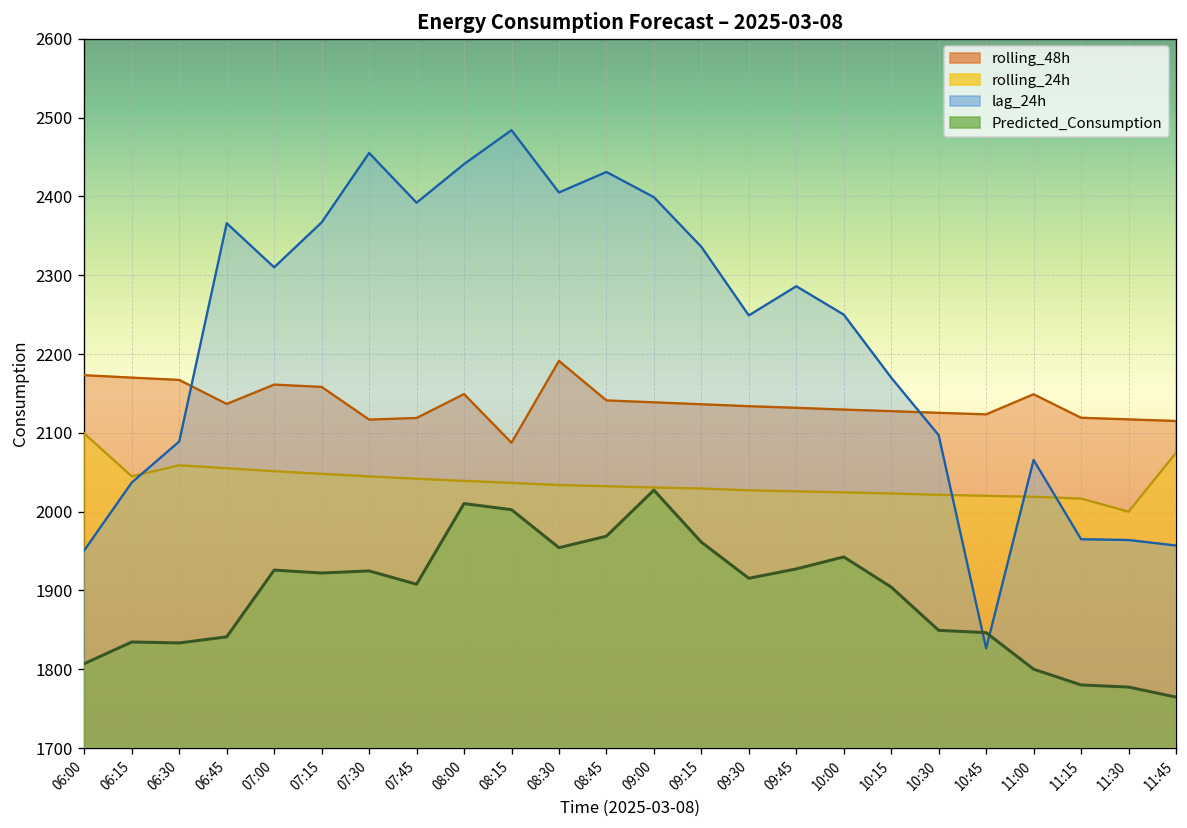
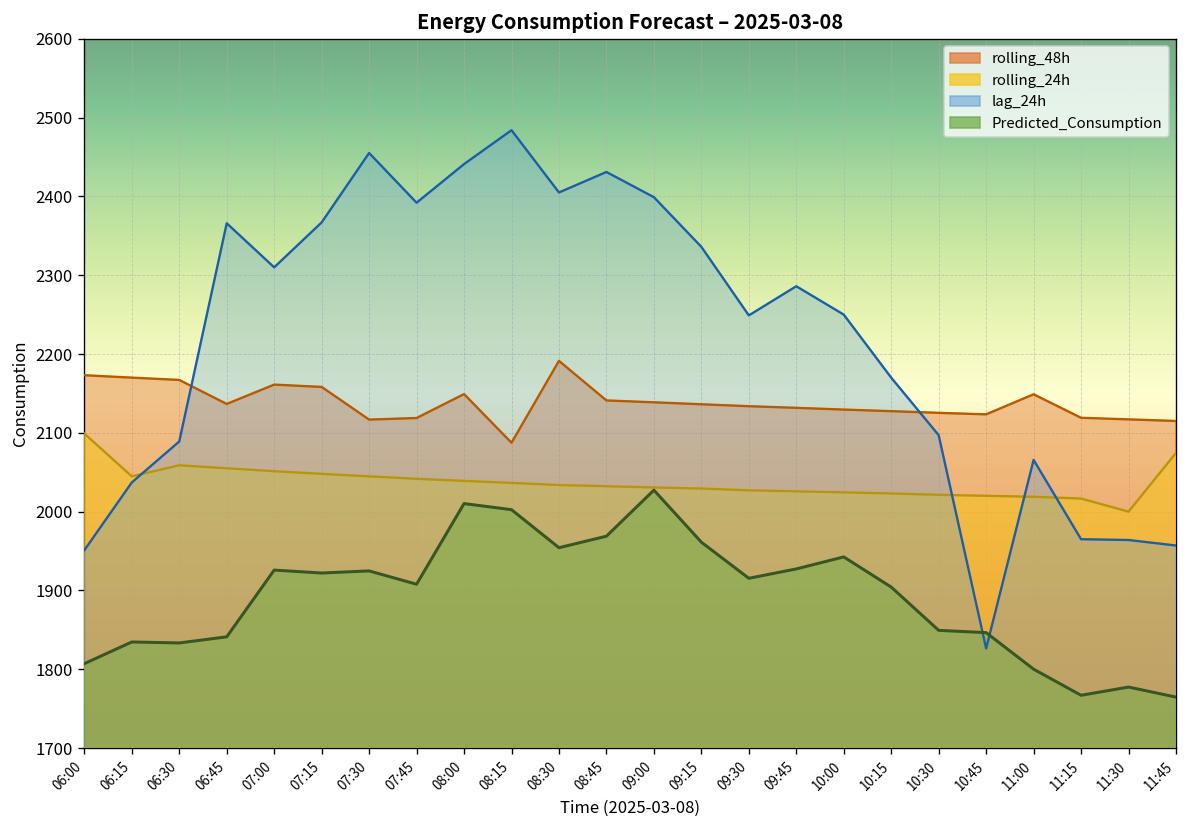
  {
    "rolling_48h": {
      "06:00": 2170,
      "06:15": 2170,
      "06:30": 2170,
      "06:45": 2140,
      "07:00": 2160,
      "07:15": 2160,
      "07:30": 2120,
      "07:45": 2120,
      "08:00": 2150,
      "08:15": 2090,
      "08:30": 2190,
      "08:45": 2140,
      "09:00": 2140,
      "09:15": 2140,
      "09:30": 2130,
      "09:45": 2130,
      "10:00": 2130,
      "10:15": 2130,
      "10:30": 2130,
      "10:45": 2120,
      "11:00": 2150,
      "11:15": 2120,
      "11:30": 2120,
      "11:45": 2120
    },
    "rolling_24h": {
      "06:00": 2100,
      "06:15": 2040,
      "06:30": 2060,
      "06:45": 2060,
      "07:00": 2050,
      "07:15": 2050,
      "07:30": 2040,
      "07:45": 2040,
      "08:00": 2040,
      "08:15": 2040,
      "08:30": 2030,
      "08:45": 2030,
      "09:15": 2030,
      "09:30": 2030,
      "09:45": 2030,
      "10:00": 2020,
      "10:15": 2020,
      "10:30": 2020,
      "10:45": 2020,
      "11:00": 2020,
      "11:15": 2020,
      "11:30": 2000,
      "11:45": 2070
    },
    "lag_24h": {
      "06:00": 1950,
      "06:15": 2040,
      "06:30": 2090,
      "06:45": 2370,
      "07:00": 2310,
      "07:15": 2370,
      "07:30": 2460,
      "07:45": 2390,
      "08:00": 2440,
      "08:15": 2480,
      "08:30": 2410,
      "08:45": 2430,
      "09:00": 2400,
      "09:15": 2340,
      "09:30": 2250,
      "09:45": 2290,
      "10:00": 2250,
      "10:15": 2170,
      "10:30": 2100,
      "10:45": 1830,
      "11:00": 2070,
      "11:15": 1970,
      "11:30": 1960,
      "11:45": 1960
    },
    "Predicted_Consumption": {
      "06:00": 1810,
      "06:15": 1830,
      "06:30": 1830,
      "06:45": 1840,
      "07:00": 1930,
      "07:15": 1920,
      "07:30": 1920,
      "07:45": 1910,
      "08:00": 2010,
      "08:15": 2000,
      "08:30": 1950,
      "08:45": 1970,
      "09:15": 1960,
      "09:30": 1920,
      "09:45": 1930,
      "10:00": 1940,
      "10:15": 1900,
      "10:30": 1850,
      "10:45": 1850,
      "11:00": 1800,
-     "11:15": 1780,
+     "11:15": 1770,
      "11:30": 1780,
      "11:45": 1760
    }
  }
